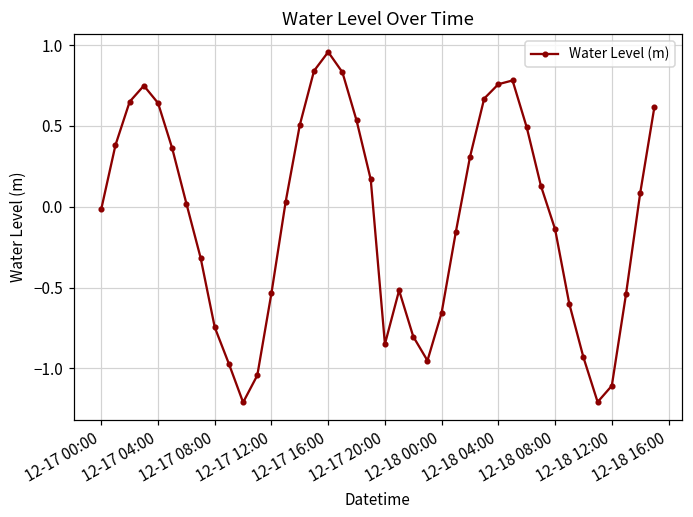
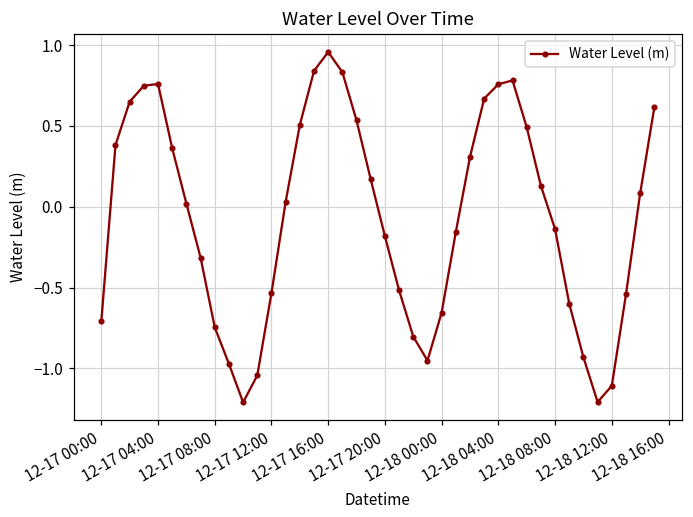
  {
-   "12-17 00:00": -0.01,
-   "12-17 04:00": 0.64,
+   "12-17 00:00": -0.71,
+   "12-17 04:00": 0.76,
    "12-17 08:00": -0.75,
    "12-17 12:00": -0.53,
    "12-17 16:00": 0.96,
-   "12-17 20:00": -0.85,
+   "12-17 20:00": -0.18,
    "12-18 00:00": -0.66,
    "12-18 04:00": 0.76,
    "12-18 08:00": -0.14,
    "12-18 12:00": -1.11
  }
